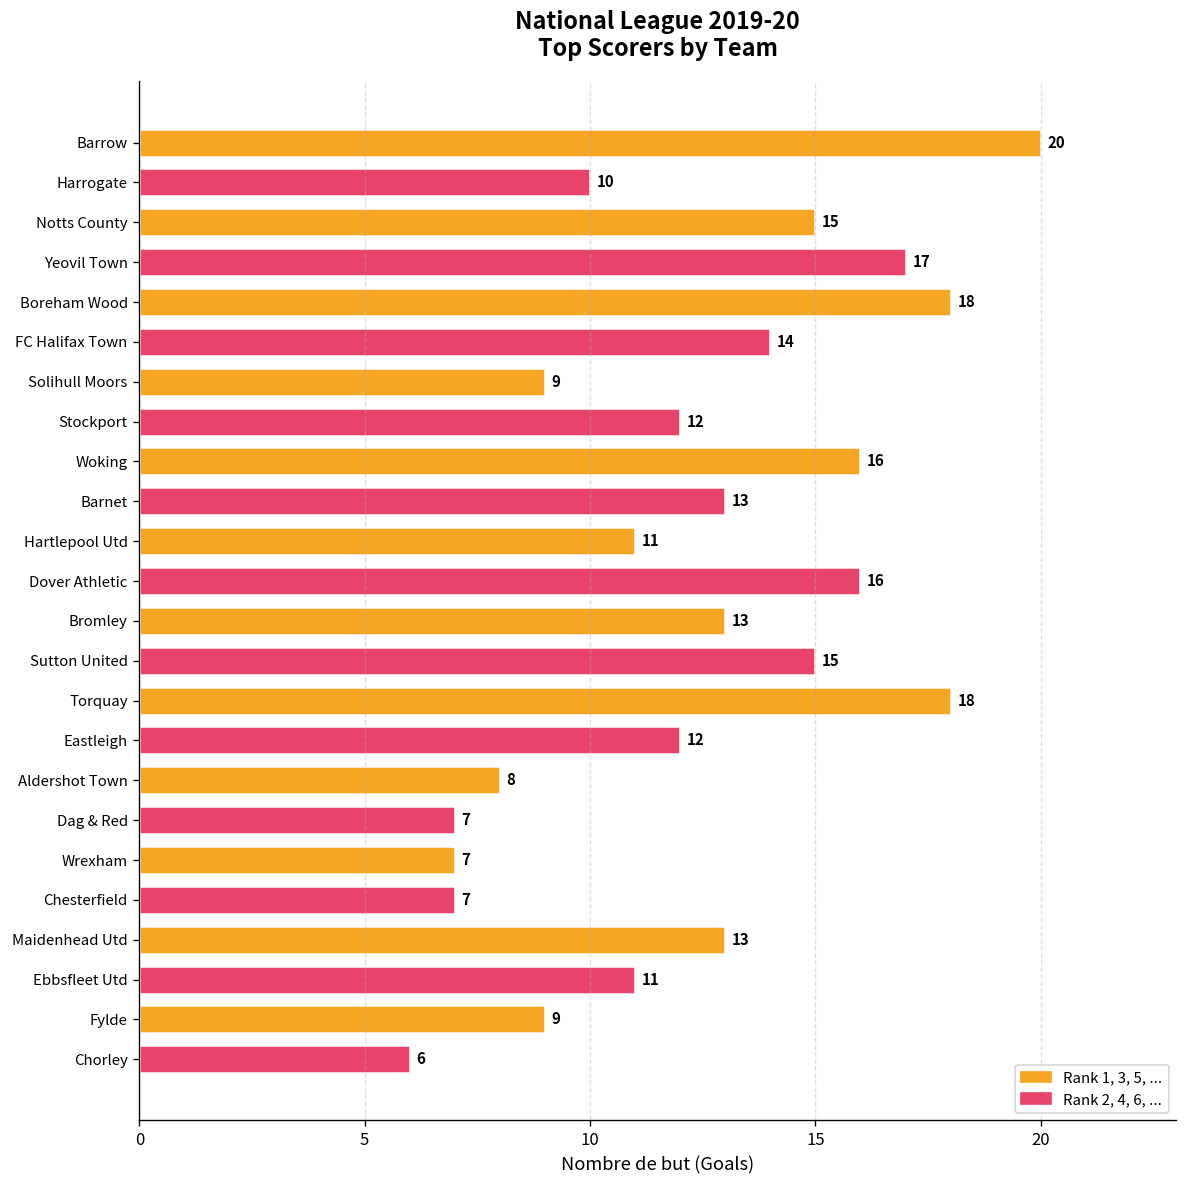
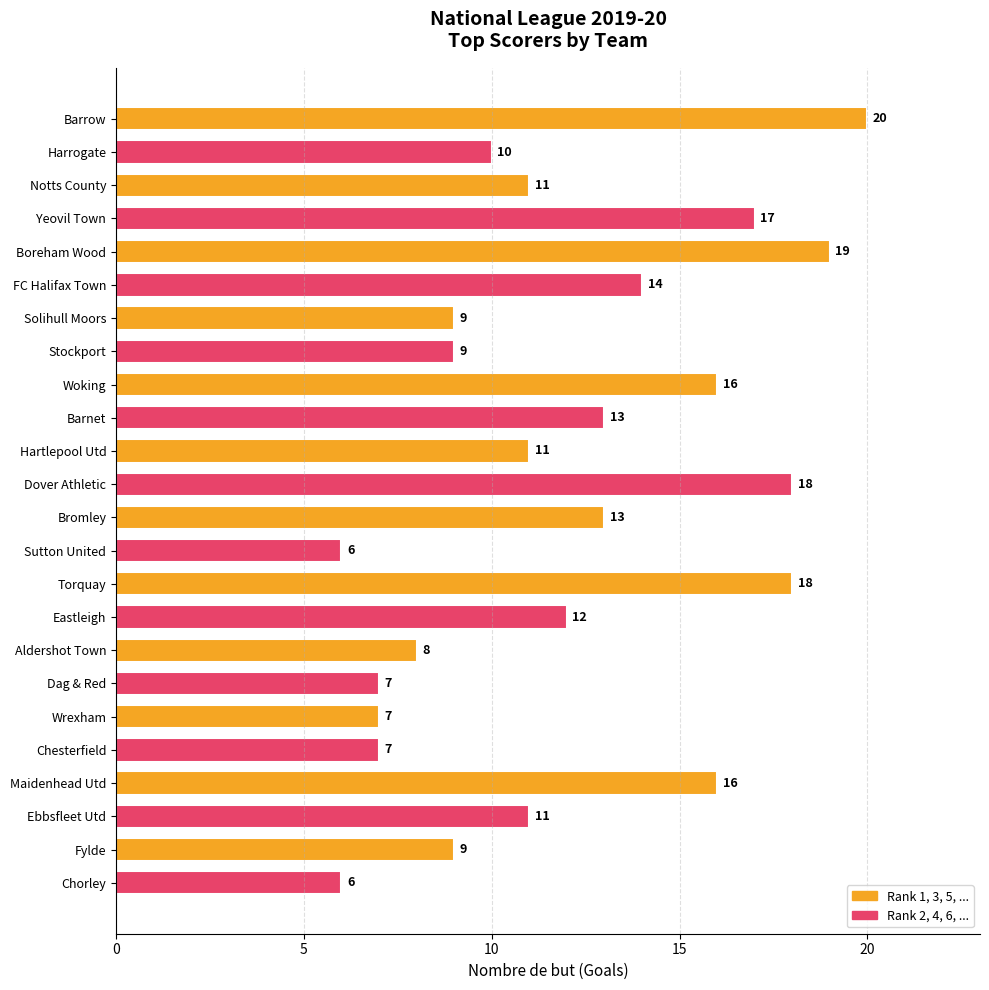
  {
    "Barrow": 20,
    "Harrogate": 10,
-   "Notts County": 15,
+   "Notts County": 11,
    "Yeovil Town": 17,
-   "Boreham Wood": 18,
+   "Boreham Wood": 19,
    "FC Halifax Town": 14,
    "Solihull Moors": 9,
-   "Stockport": 12,
+   "Stockport": 9,
    "Woking": 16,
    "Barnet": 13,
    "Hartlepool Utd": 11,
-   "Dover Athletic": 16,
+   "Dover Athletic": 18,
    "Bromley": 13,
-   "Sutton United": 15,
+   "Sutton United": 6,
    "Torquay": 18,
    "Eastleigh": 12,
    "Aldershot Town": 8,
    "Dag & Red": 7,
    "Wrexham": 7,
    "Chesterfield": 7,
-   "Maidenhead Utd": 13,
+   "Maidenhead Utd": 16,
    "Ebbsfleet Utd": 11,
    "Fylde": 9,
    "Chorley": 6
  }
